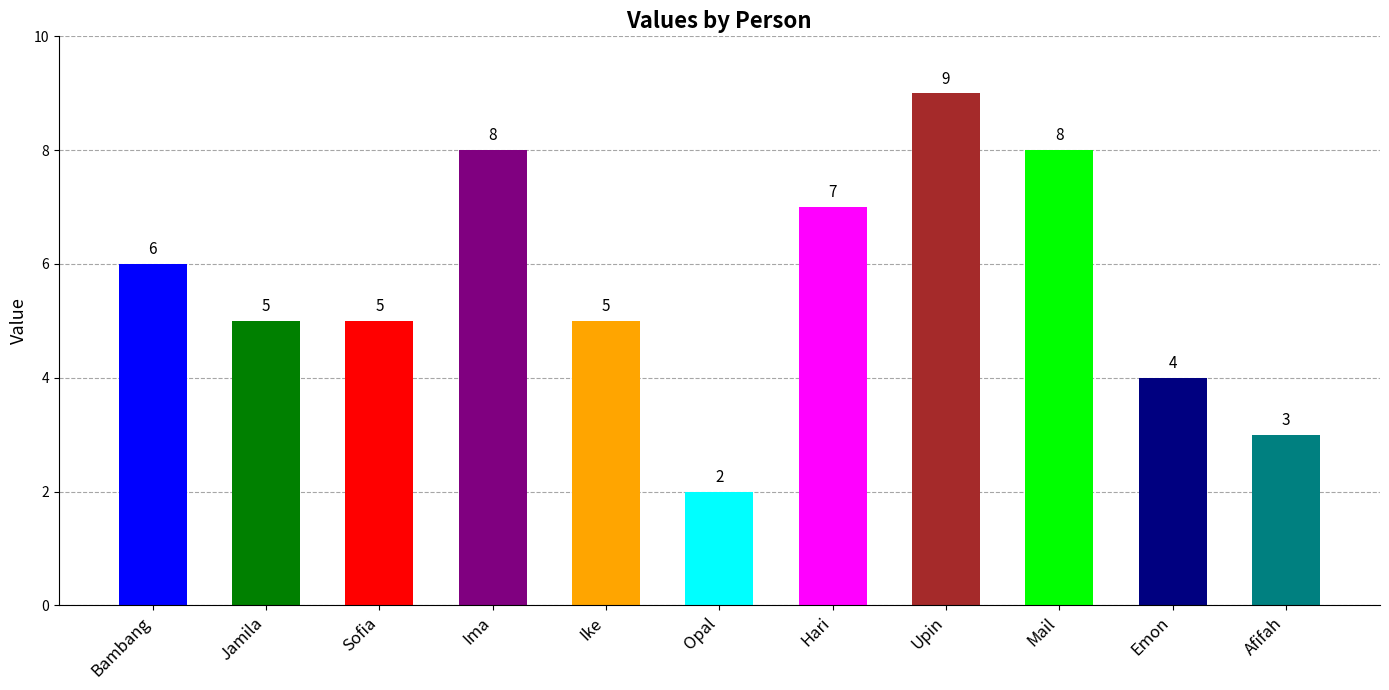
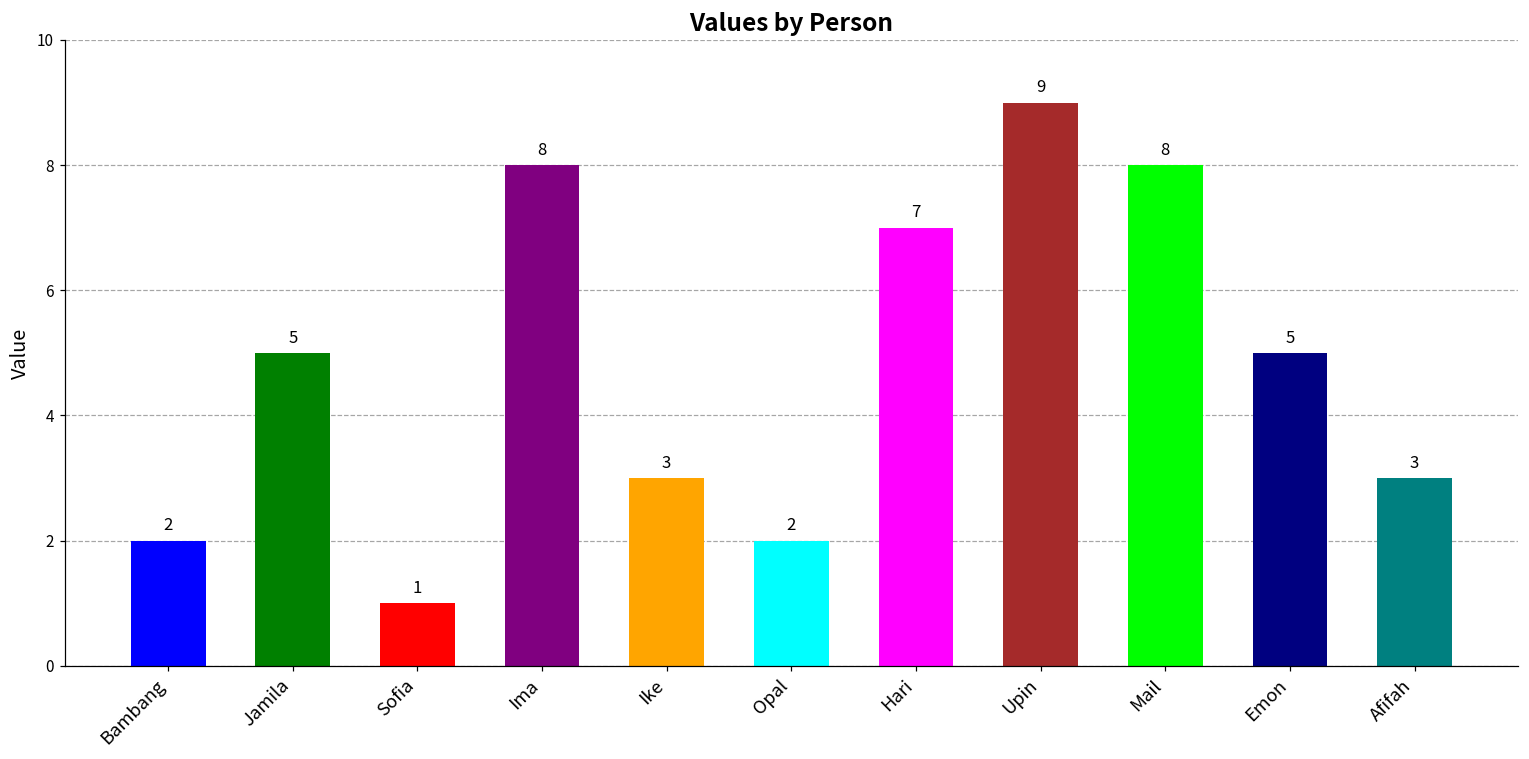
  {
-   "Bambang": 6,
+   "Bambang": 2,
    "Jamila": 5,
-   "Sofia": 5,
+   "Sofia": 1,
    "Ima": 8,
-   "Ike": 5,
+   "Ike": 3,
    "Opal": 2,
    "Hari": 7,
    "Upin": 9,
    "Mail": 8,
-   "Emon": 4,
+   "Emon": 5,
    "Afifah": 3
  }
